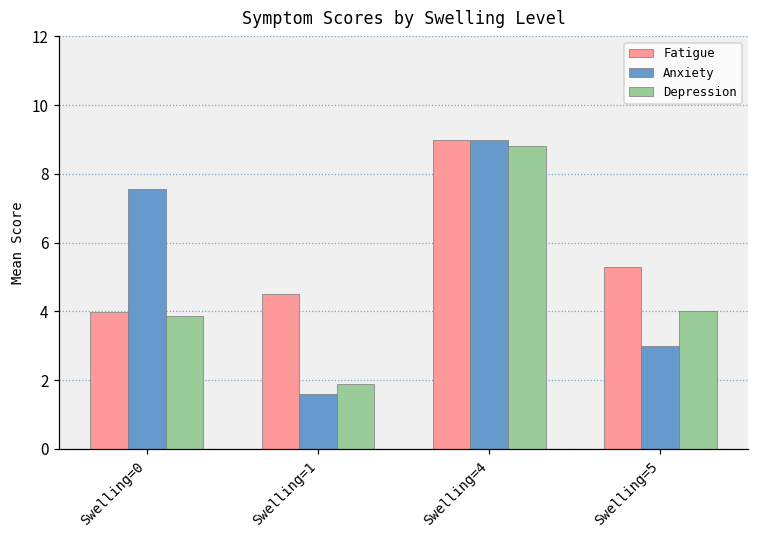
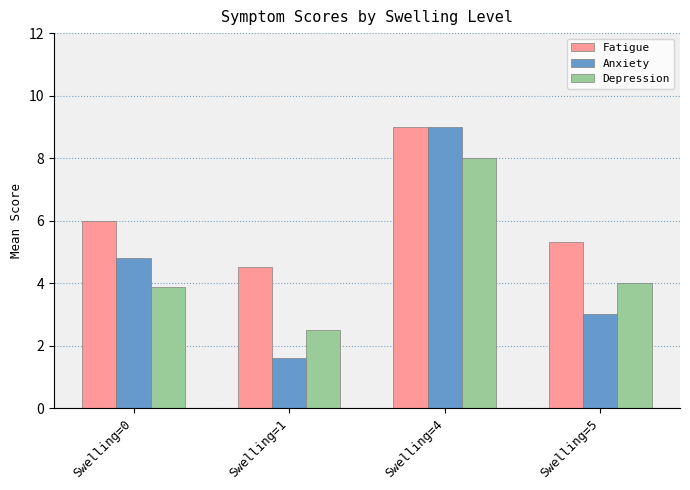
  {
    "Fatigue": {
-     "Swelling=0": 4.0,
+     "Swelling=0": 6.0,
      "Swelling=1": 4.5,
      "Swelling=4": 9.0,
      "Swelling=5": 5.3
    },
    "Anxiety": {
-     "Swelling=0": 7.6,
+     "Swelling=0": 4.8,
      "Swelling=1": 1.6,
      "Swelling=4": 9.0,
      "Swelling=5": 3.0
    },
    "Depression": {
      "Swelling=0": 3.9,
-     "Swelling=1": 1.9,
-     "Swelling=4": 8.8,
+     "Swelling=1": 2.5,
+     "Swelling=4": 8.0,
      "Swelling=5": 4.0
    }
  }
